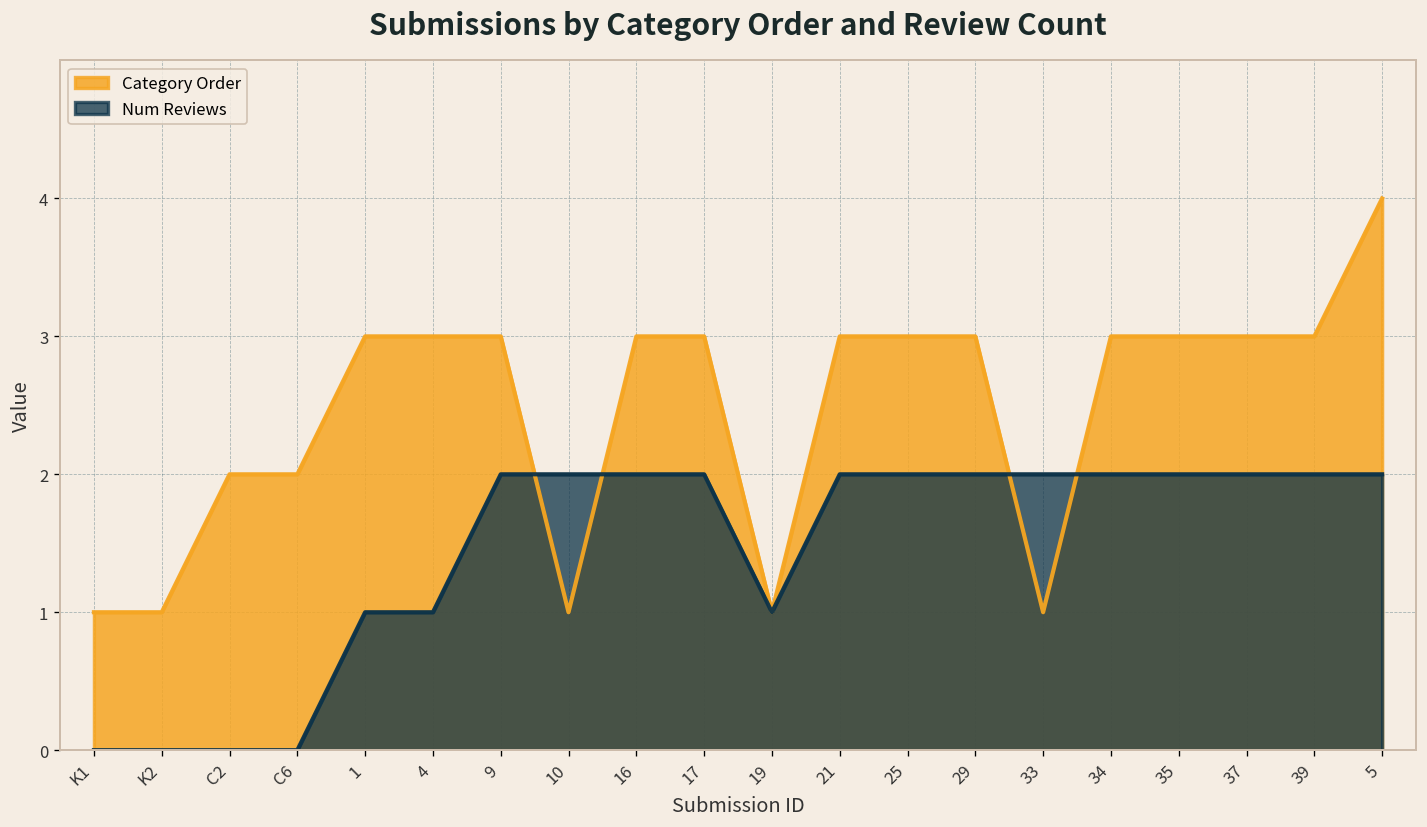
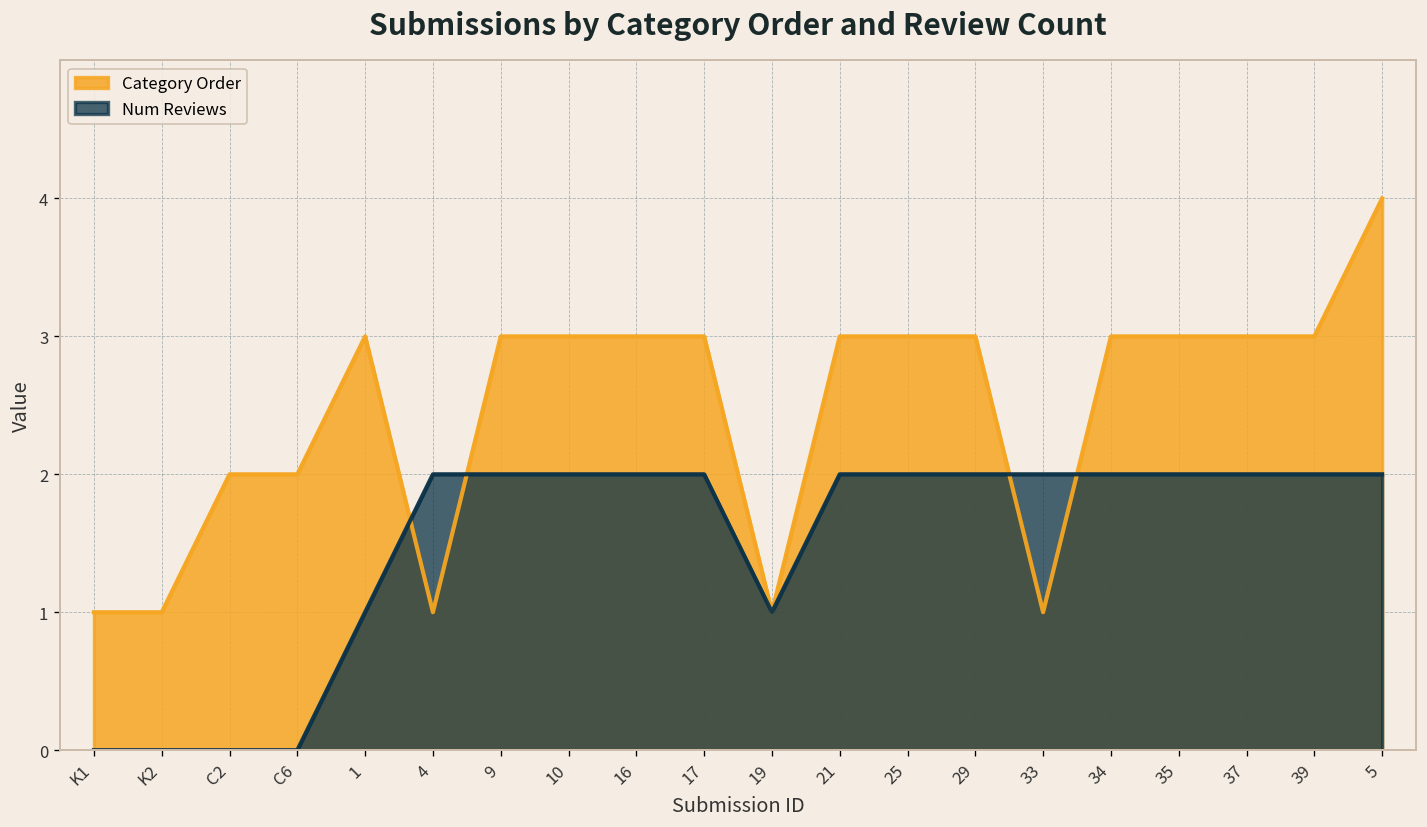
  {
    "Category Order": {
      "K1": 1,
      "K2": 1,
      "C2": 2,
      "C6": 2,
      "1": 3,
-     "4": 3,
+     "4": 1,
      "9": 3,
-     "10": 1,
+     "10": 3,
      "16": 3,
      "17": 3,
      "21": 3,
      "25": 3,
      "29": 3,
      "33": 1,
      "34": 3,
      "35": 3,
      "37": 3,
      "39": 3,
      "5": 4
    },
    "Num Reviews": {
      "K1": 0,
      "K2": 0,
      "C2": 0,
      "C6": 0,
      "1": 1,
-     "4": 1,
+     "4": 2,
      "9": 2,
      "10": 2,
      "16": 2,
      "17": 2,
      "21": 2,
      "25": 2,
      "29": 2,
      "33": 2,
      "34": 2,
      "35": 2,
      "37": 2,
      "39": 2,
      "5": 2
    }
  }
